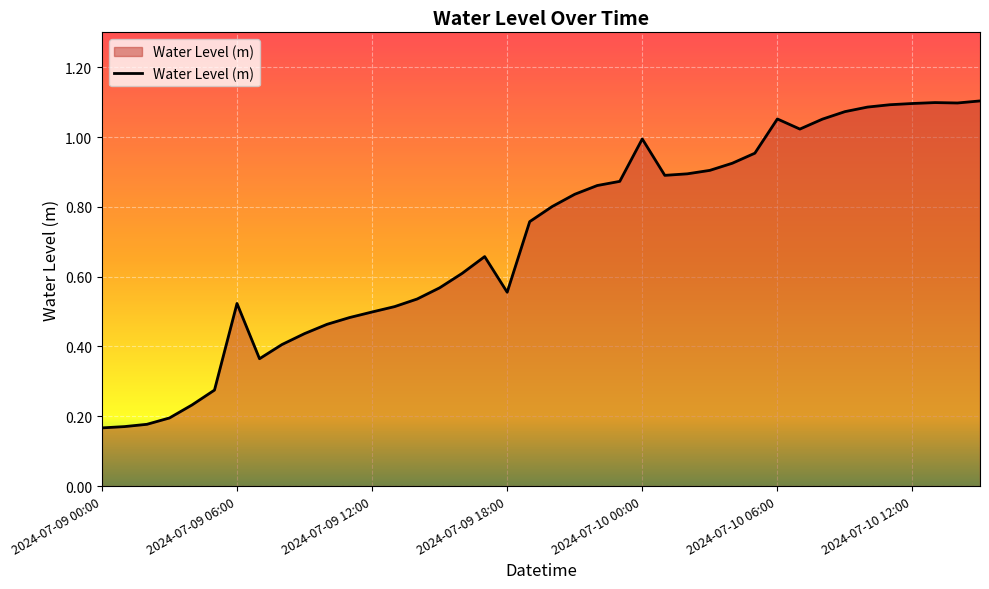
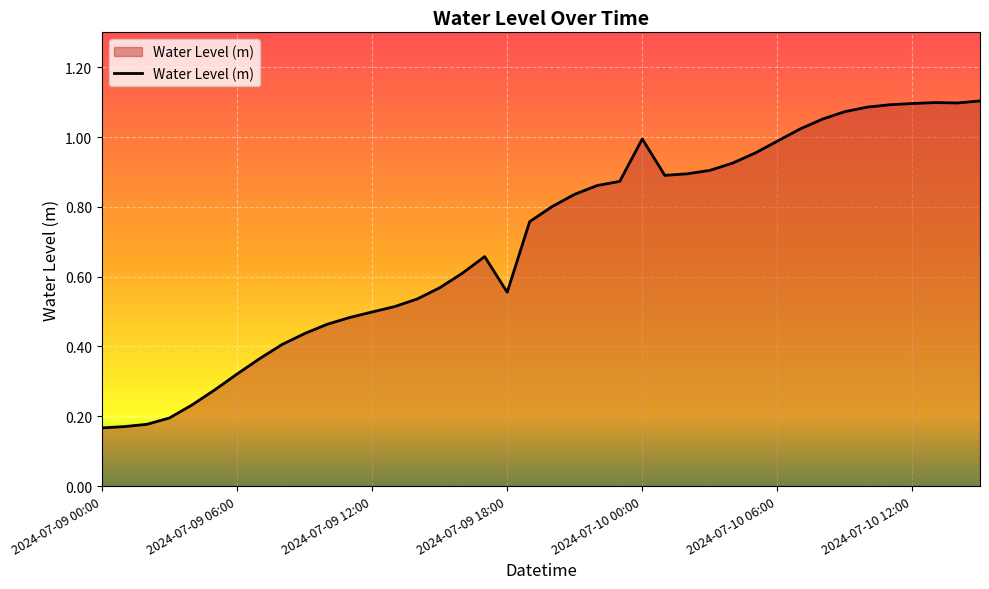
  {
    "2024-07-09 00:00": 0.17,
-   "2024-07-09 06:00": 0.52,
+   "2024-07-09 06:00": 0.32,
    "2024-07-09 12:00": 0.50,
    "2024-07-09 18:00": 0.56,
    "2024-07-10 00:00": 0.99,
-   "2024-07-10 06:00": 1.05,
+   "2024-07-10 06:00": 0.99,
    "2024-07-10 12:00": 1.10
  }
